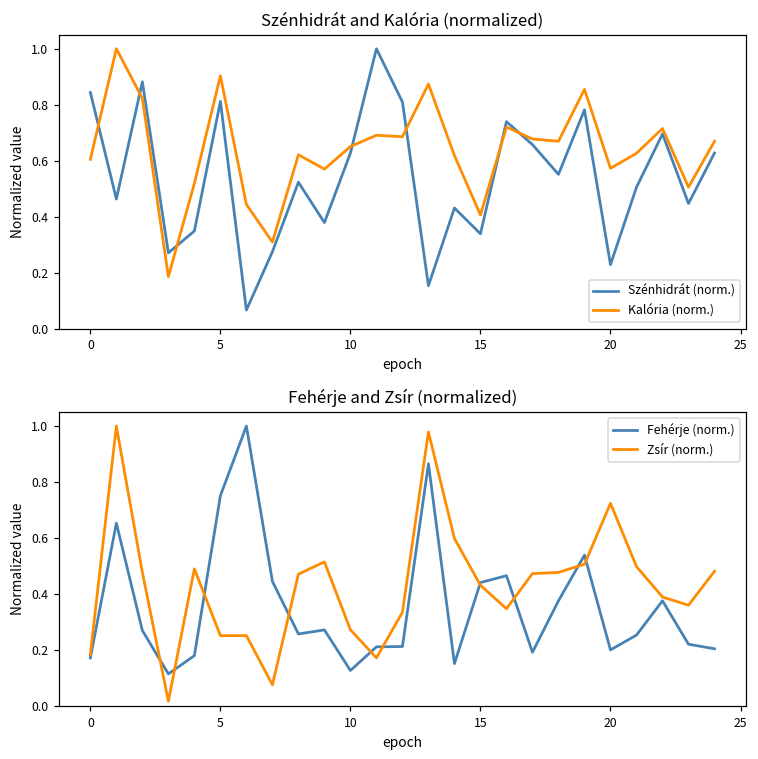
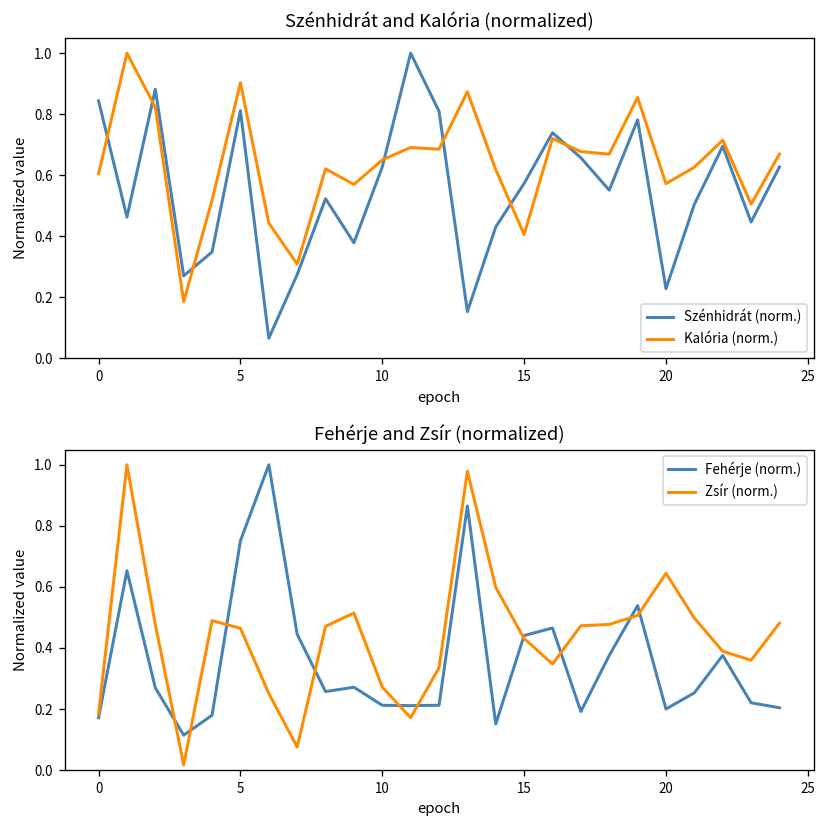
  {
    "Szénhidrát and Kalória (normalized)": {
      "Szénhidrát (norm.)": {
        "0": 0.84,
        "5": 0.81,
        "10": 0.63,
-       "15": 0.34,
+       "15": 0.57,
        "20": 0.23
      },
      "Kalória (norm.)": {
        "0": 0.60,
        "5": 0.90,
        "10": 0.65,
        "15": 0.41,
        "20": 0.57
      }
    },
    "Fehérje and Zsír (normalized)": {
      "Fehérje (norm.)": {
        "0": 0.17,
        "5": 0.75,
-       "10": 0.13,
+       "10": 0.21,
        "20": 0.20
      },
      "Zsír (norm.)": {
        "0": 0.18,
-       "5": 0.25,
+       "5": 0.46,
        "10": 0.27,
-       "20": 0.72
+       "20": 0.64
      }
    }
  }
